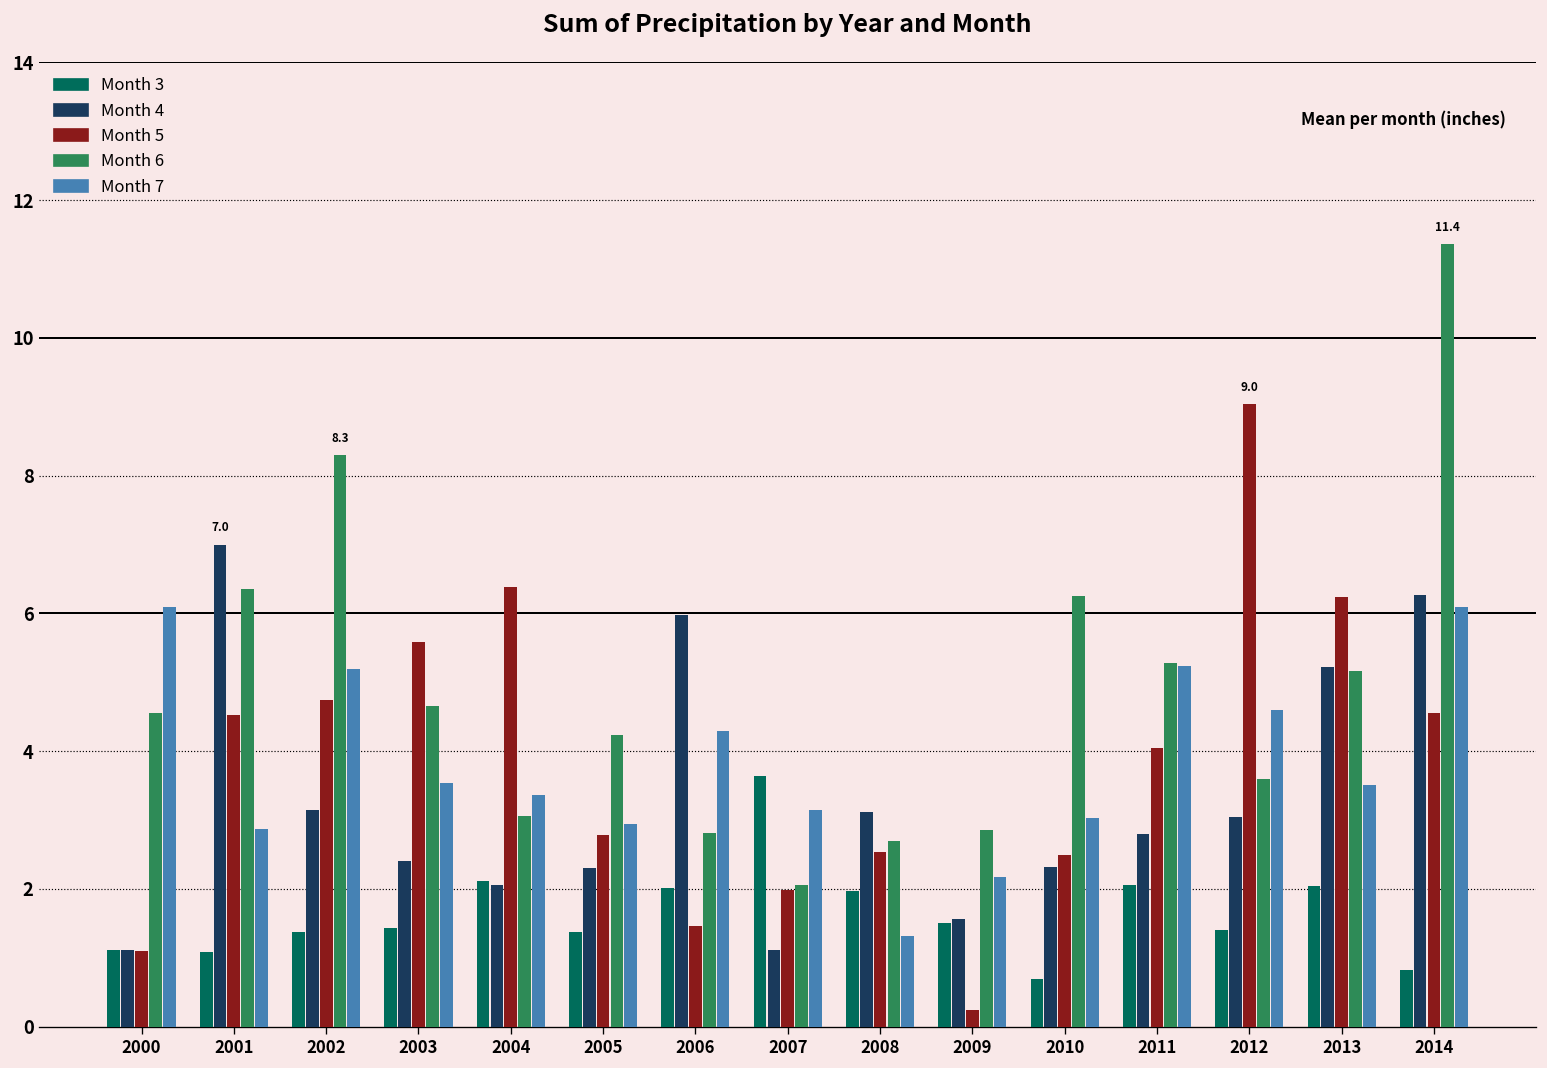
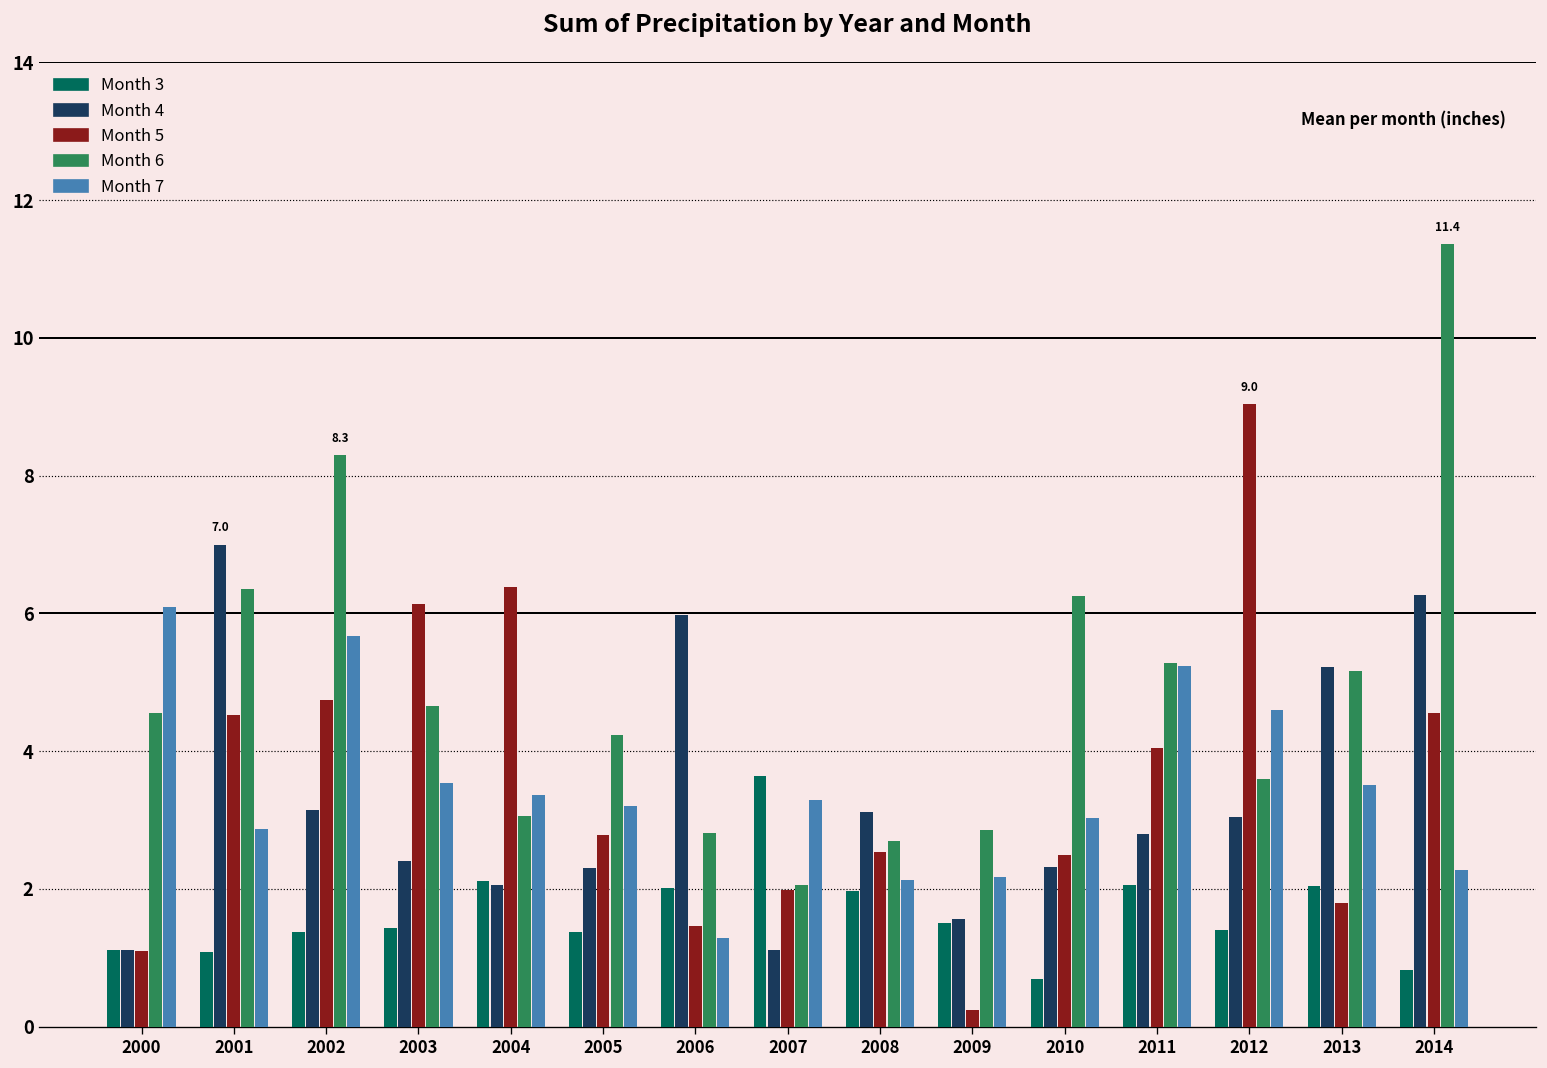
  {
    "Month 5": {
      "2000": 1.1,
      "2001": 4.5,
      "2002": 4.8,
-     "2003": 5.6,
+     "2003": 6.1,
      "2004": 6.4,
      "2005": 2.8,
      "2006": 1.5,
      "2007": 2.0,
      "2008": 2.5,
      "2009": 0.2,
      "2010": 2.5,
      "2011": 4.0,
-     "2013": 6.2,
+     "2013": 1.8,
      "2014": 4.6
    },
    "Month 7": {
      "2000": 6.1,
      "2001": 2.9,
-     "2002": 5.2,
+     "2002": 5.7,
      "2003": 3.5,
      "2004": 3.4,
-     "2005": 2.9,
-     "2006": 4.3,
-     "2007": 3.2,
-     "2008": 1.3,
+     "2005": 3.2,
+     "2006": 1.3,
+     "2007": 3.3,
+     "2008": 2.1,
      "2009": 2.2,
      "2010": 3.0,
      "2011": 5.2,
      "2012": 4.6,
      "2013": 3.5,
-     "2014": 6.1
+     "2014": 2.3
    }
  }
